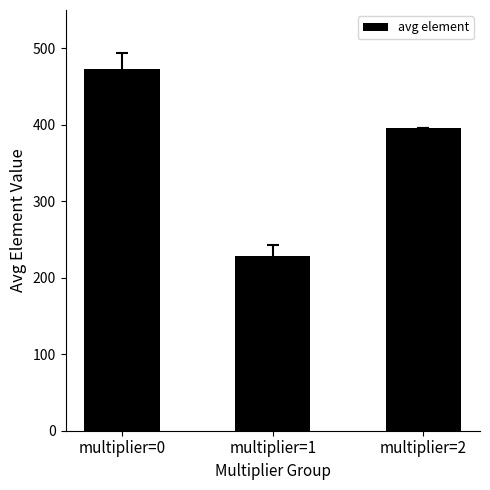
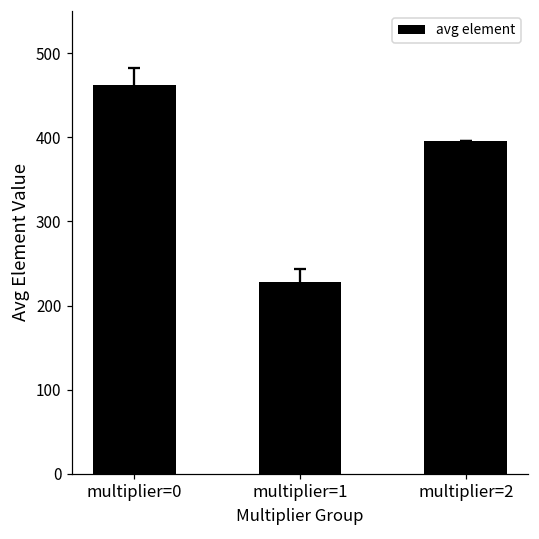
  {
    "avg element": {
-     "multiplier=0": 470,
+     "multiplier=0": 460,
      "multiplier=1": 230,
      "multiplier=2": 400
    }
  }
